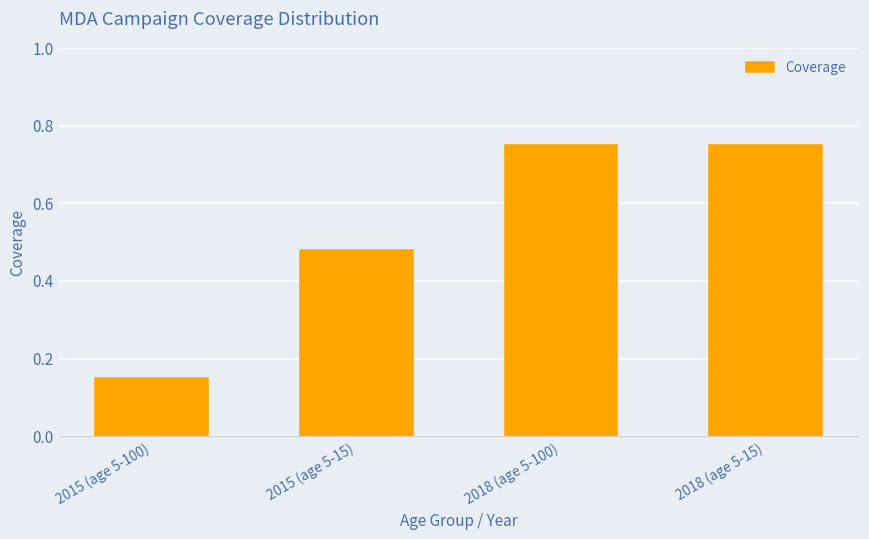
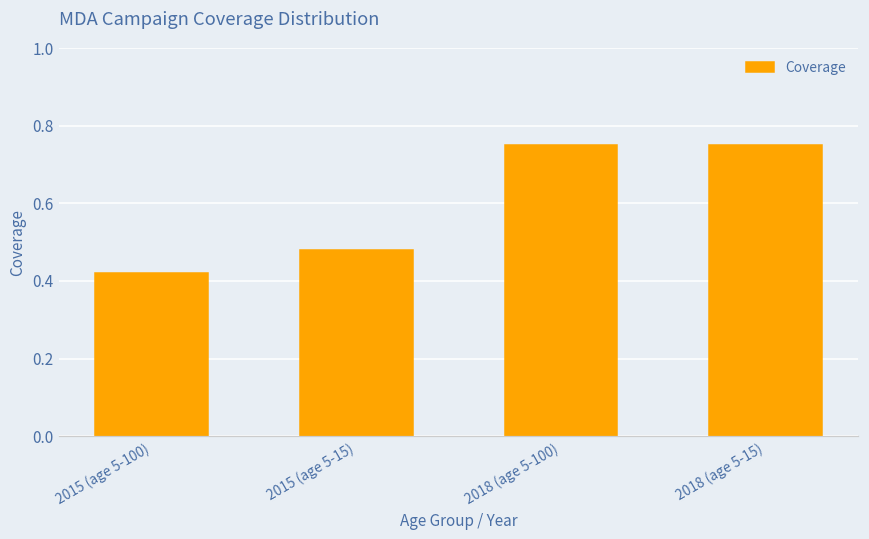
  {
-   "2015 (age 5-100)": 0.15,
+   "2015 (age 5-100)": 0.42,
    "2015 (age 5-15)": 0.48,
    "2018 (age 5-100)": 0.75,
    "2018 (age 5-15)": 0.75
  }
